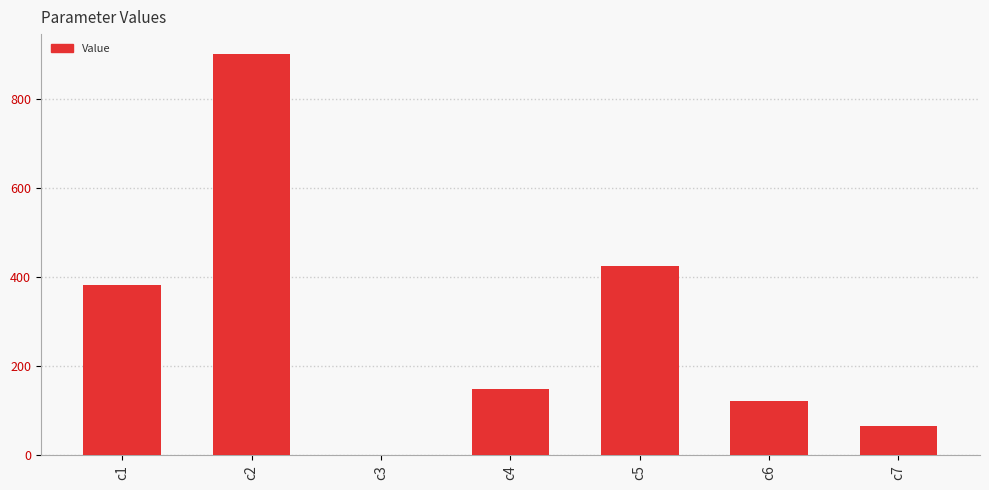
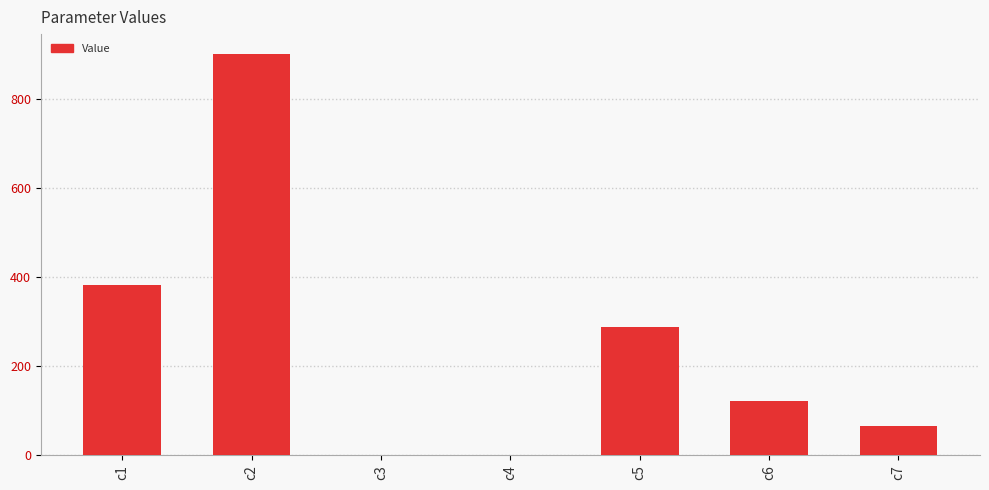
  {
    "c1": 380,
    "c2": 900,
-   "c4": 150,
-   "c5": 430,
+   "c4": 0,
+   "c5": 290,
    "c6": 120,
    "c7": 70
  }
